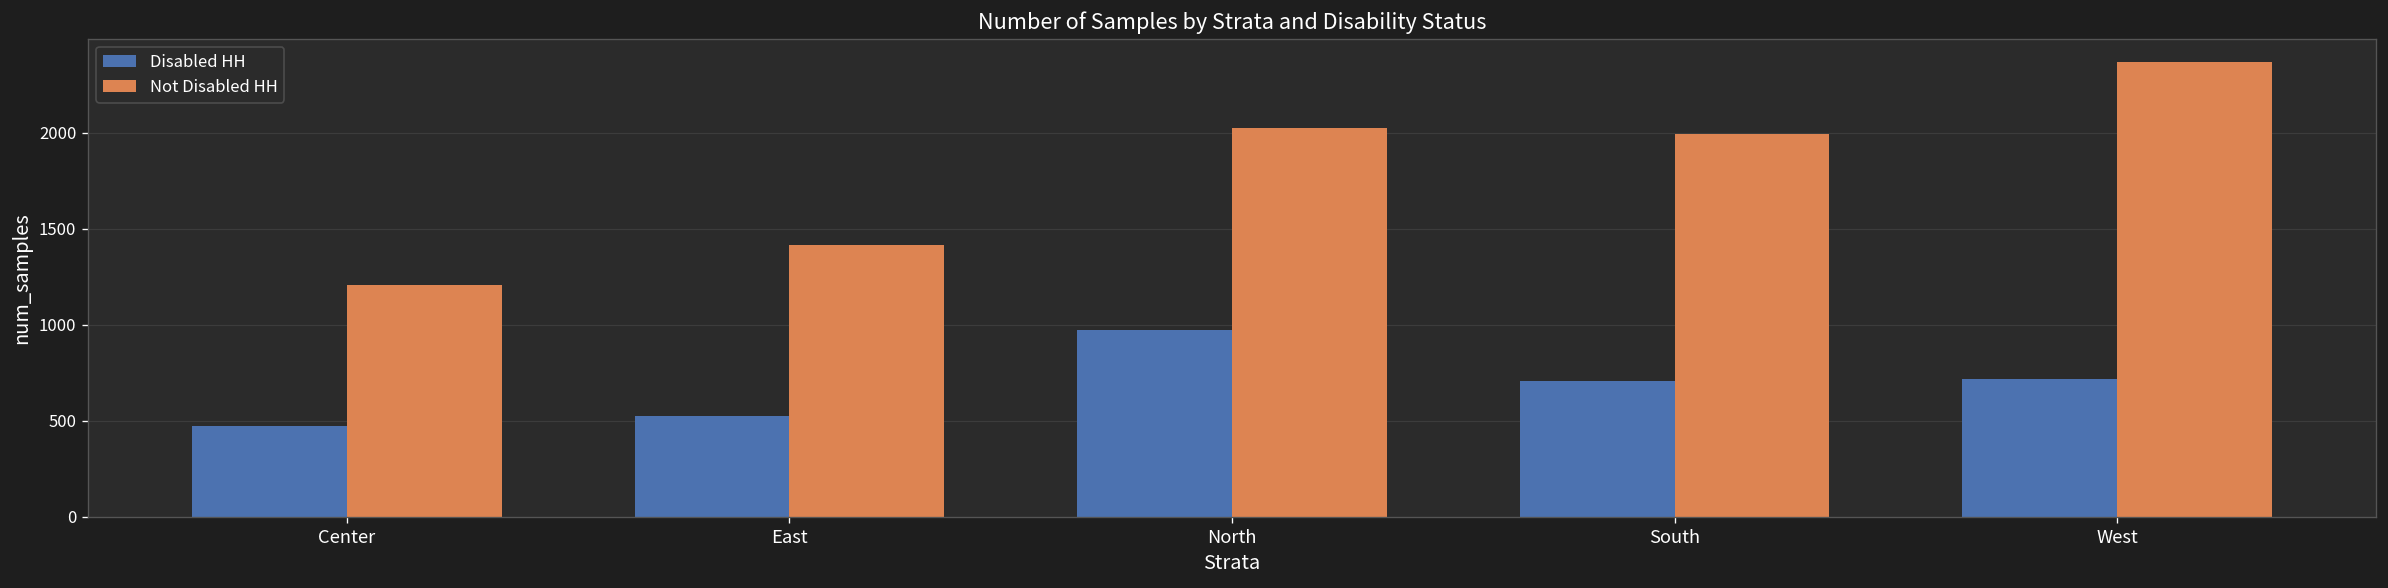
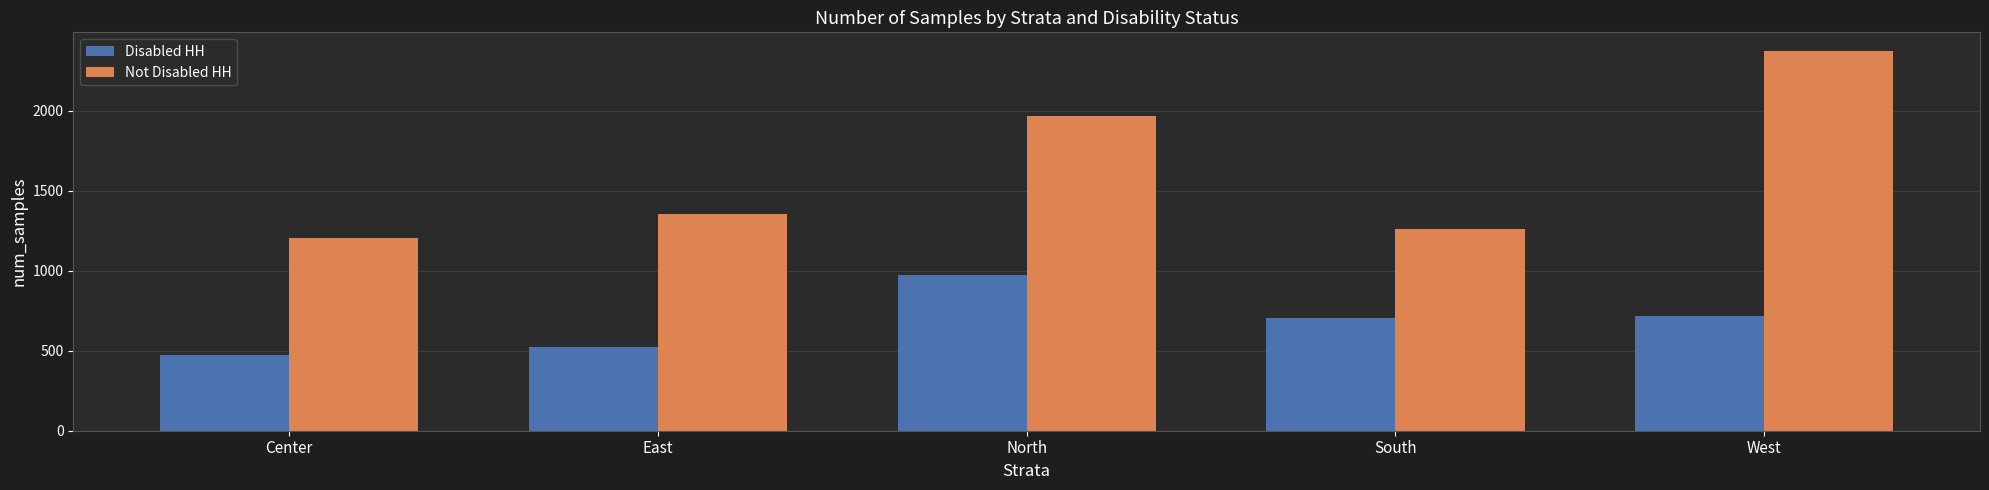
  {
    "Disabled HH": {
      "Center": 470,
      "East": 530,
      "North": 970,
      "South": 710,
      "West": 720
    },
    "Not Disabled HH": {
      "Center": 1210,
-     "East": 1410,
-     "North": 2030,
-     "South": 2000,
+     "East": 1350,
+     "North": 1970,
+     "South": 1260,
      "West": 2370
    }
  }
